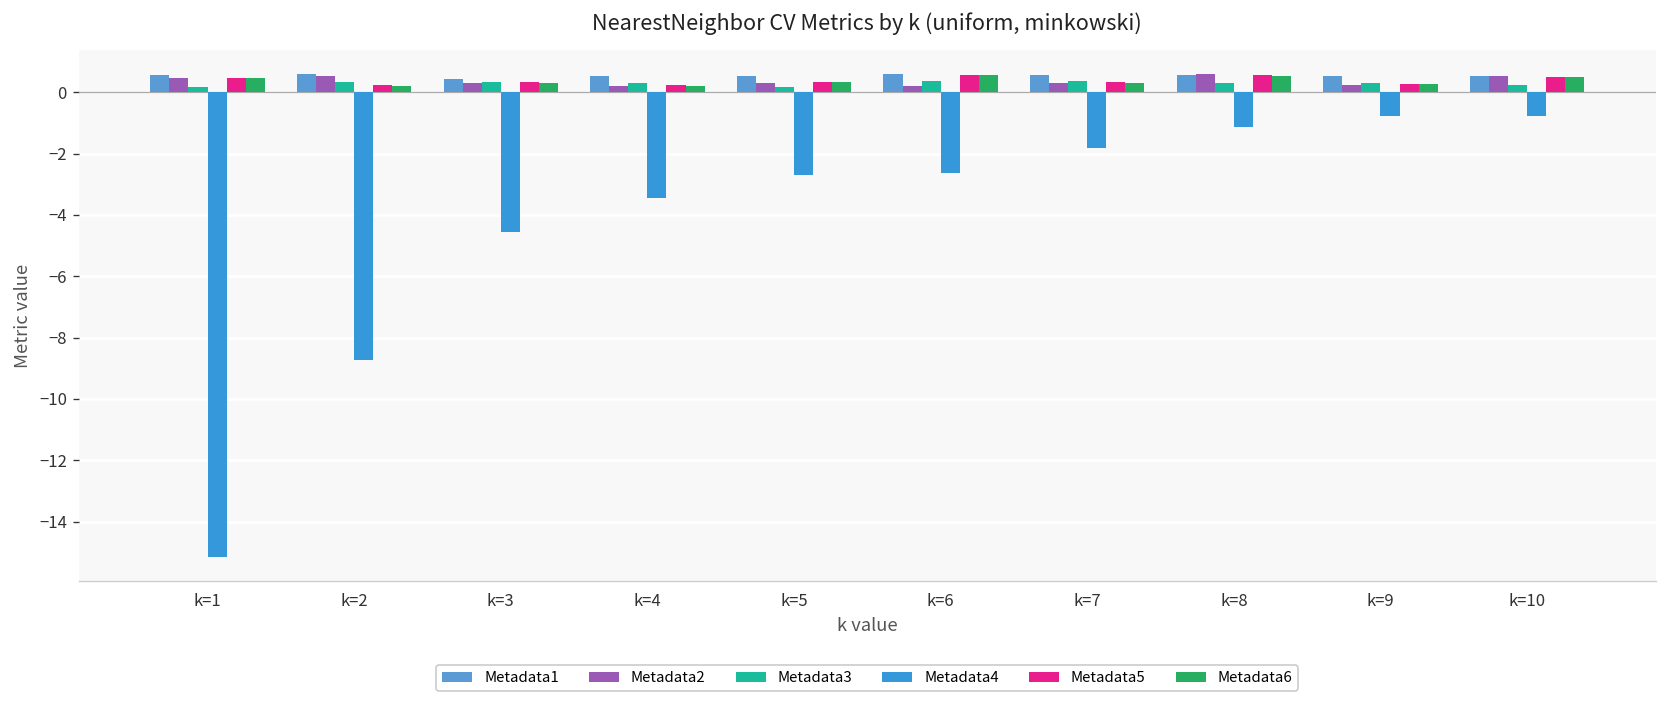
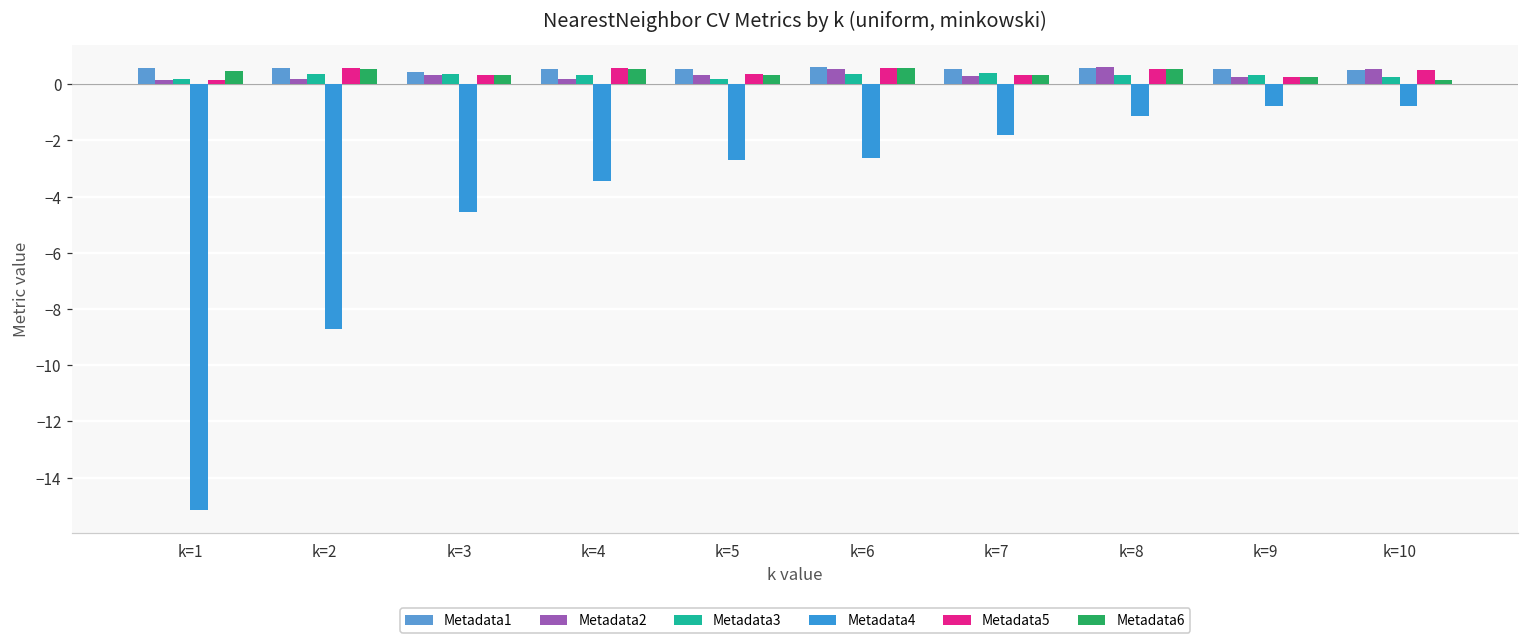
  {
    "Metadata2": {
-     "k=1": 0.5,
-     "k=2": 0.5,
+     "k=1": 0.2,
+     "k=2": 0.2,
      "k=3": 0.3,
      "k=4": 0.2,
      "k=5": 0.3,
-     "k=6": 0.2,
+     "k=6": 0.6,
      "k=7": 0.3,
      "k=8": 0.6,
      "k=9": 0.3,
      "k=10": 0.5
    },
    "Metadata3": {
      "k=1": 0.2,
      "k=2": 0.4,
      "k=3": 0.4,
      "k=4": 0.3,
      "k=5": 0.2,
      "k=6": 0.4,
      "k=7": 0.4,
      "k=8": 0.3,
      "k=9": 0.3,
      "k=10": 0.3
    },
    "Metadata5": {
-     "k=1": 0.5,
-     "k=2": 0.2,
+     "k=1": 0.2,
+     "k=2": 0.6,
      "k=3": 0.3,
-     "k=4": 0.2,
+     "k=4": 0.6,
      "k=5": 0.3,
      "k=6": 0.6,
      "k=7": 0.3,
      "k=8": 0.6,
      "k=9": 0.3,
      "k=10": 0.5
    },
    "Metadata6": {
      "k=1": 0.5,
-     "k=2": 0.2,
+     "k=2": 0.5,
      "k=3": 0.3,
-     "k=4": 0.2,
+     "k=4": 0.5,
      "k=5": 0.3,
      "k=6": 0.6,
      "k=7": 0.3,
      "k=8": 0.5,
      "k=9": 0.3,
-     "k=10": 0.5
+     "k=10": 0.1
    }
  }
